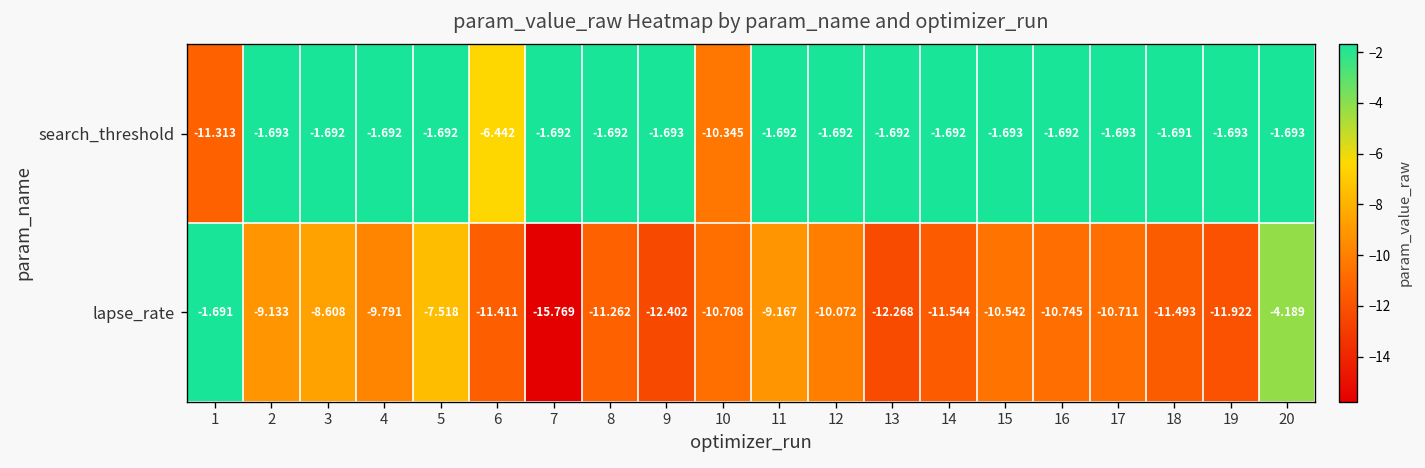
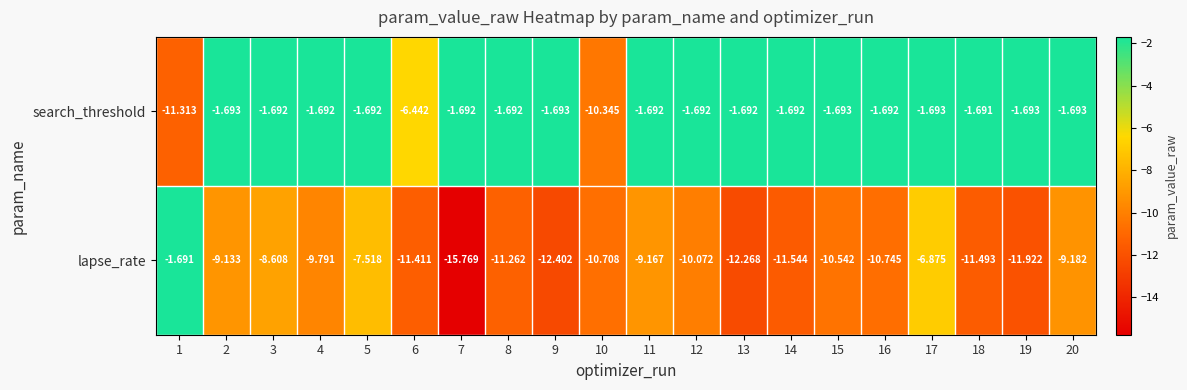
  {
    "search_threshold": {
      "1": -11.313,
      "2": -1.693,
      "3": -1.692,
      "4": -1.692,
      "5": -1.692,
      "6": -6.442,
      "7": -1.692,
      "8": -1.692,
      "9": -1.693,
      "10": -10.345,
      "11": -1.692,
      "12": -1.692,
      "13": -1.692,
      "14": -1.692,
      "15": -1.693,
      "16": -1.692,
      "17": -1.693,
      "18": -1.691,
      "19": -1.693,
      "20": -1.693
    },
    "lapse_rate": {
      "1": -1.691,
      "2": -9.133,
      "3": -8.608,
      "4": -9.791,
      "5": -7.518,
      "6": -11.411,
      "7": -15.769,
      "8": -11.262,
      "9": -12.402,
      "10": -10.708,
      "11": -9.167,
      "12": -10.072,
      "13": -12.268,
      "14": -11.544,
      "15": -10.542,
      "16": -10.745,
-     "17": -10.711,
+     "17": -6.875,
      "18": -11.493,
      "19": -11.922,
-     "20": -4.189
+     "20": -9.182
    }
  }
